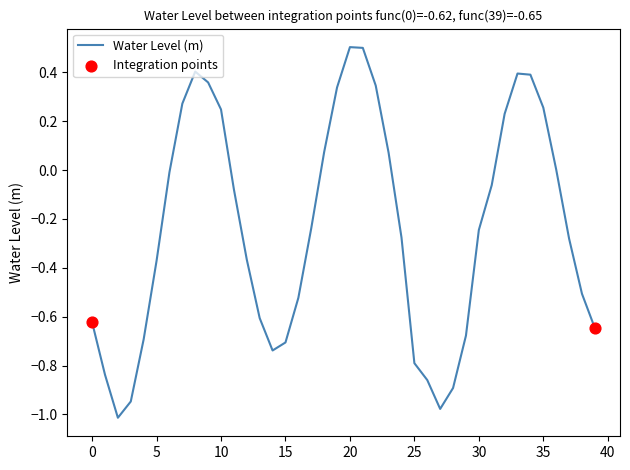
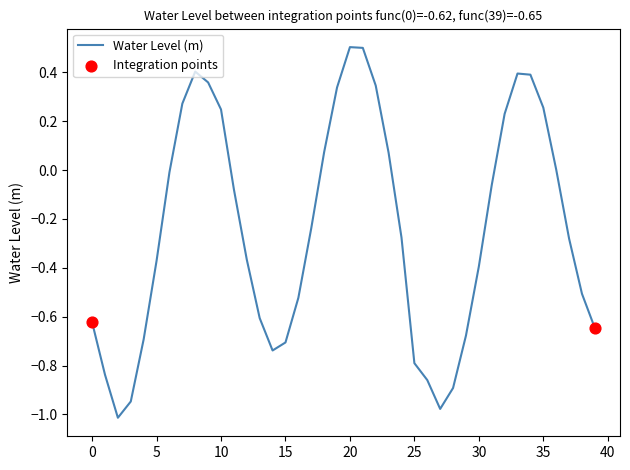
  {
    "Water Level (m)": {
      "5": -0.37,
      "10": 0.25,
      "15": -0.71,
      "20": 0.50,
      "25": -0.79,
-     "30": -0.25,
+     "30": -0.39,
      "35": 0.26
    }
  }
